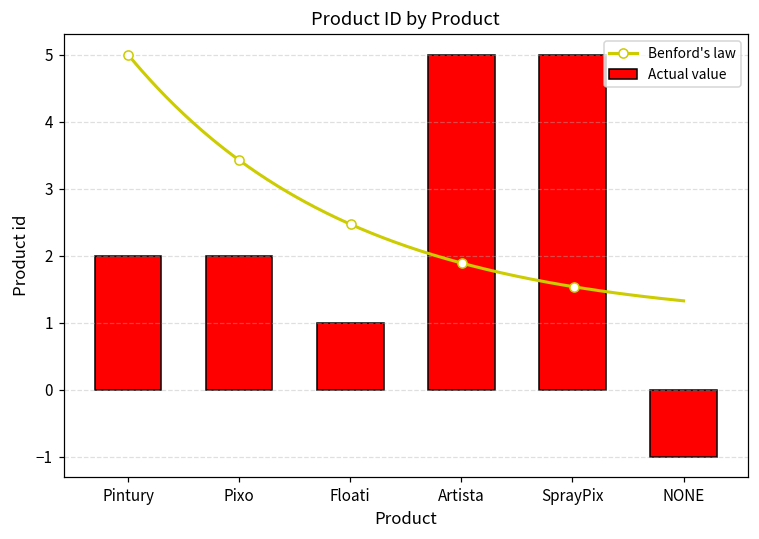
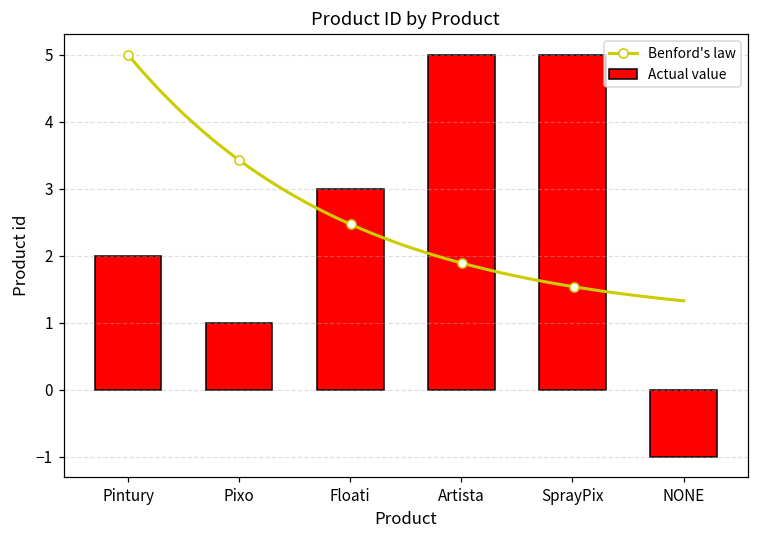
  {
    "Benford's law": {
      "Pintury": 5,
      "NONE": 1.3
    },
    "Actual value": {
      "Pintury": 2,
-     "Pixo": 2,
-     "Floati": 1,
+     "Pixo": 1,
+     "Floati": 3,
      "Artista": 5,
      "SprayPix": 5,
      "NONE": -1
    }
  }
